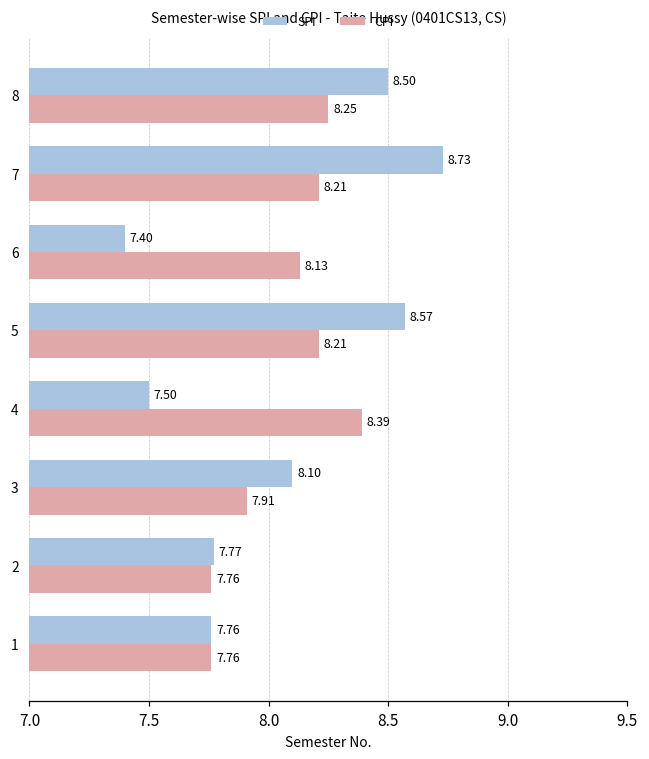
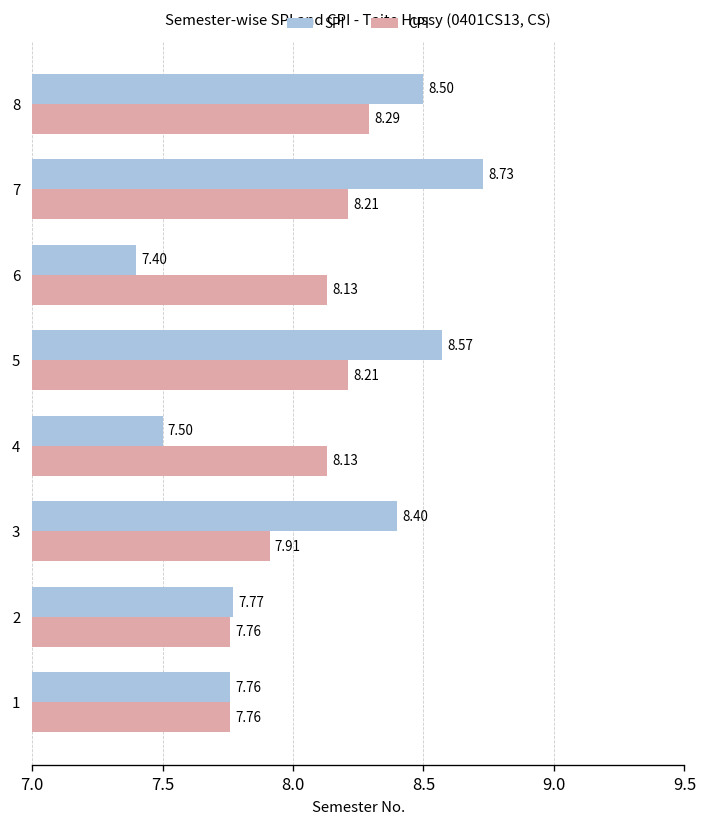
  {
    "SPI": {
      "8": 8.50,
      "7": 8.73,
      "6": 7.40,
      "5": 8.57,
      "4": 7.50,
-     "3": 8.10,
+     "3": 8.40,
      "2": 7.77,
      "1": 7.76
    },
    "CPI": {
-     "8": 8.25,
+     "8": 8.29,
      "7": 8.21,
      "6": 8.13,
      "5": 8.21,
-     "4": 8.39,
+     "4": 8.13,
      "3": 7.91,
      "2": 7.76,
      "1": 7.76
    }
  }
